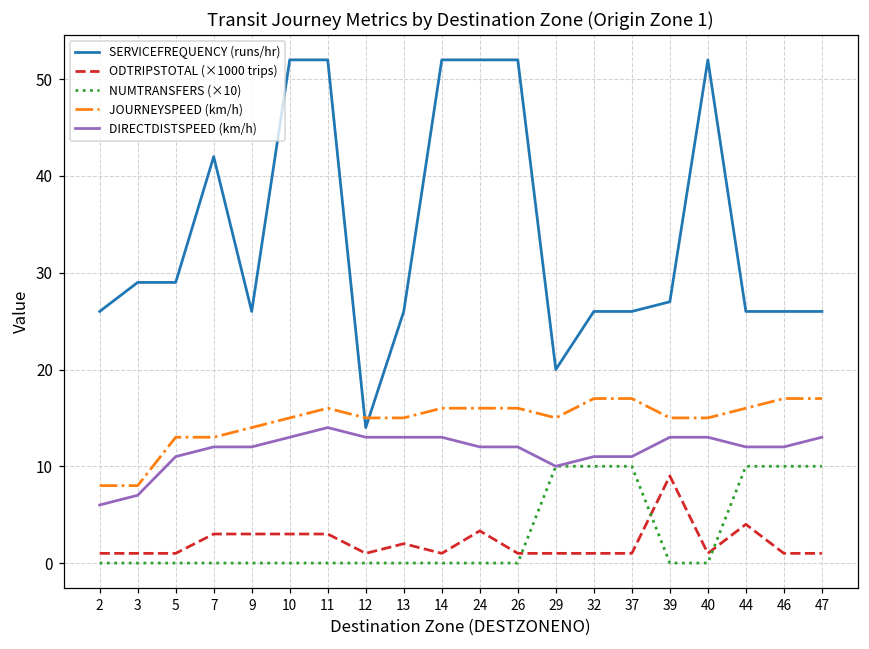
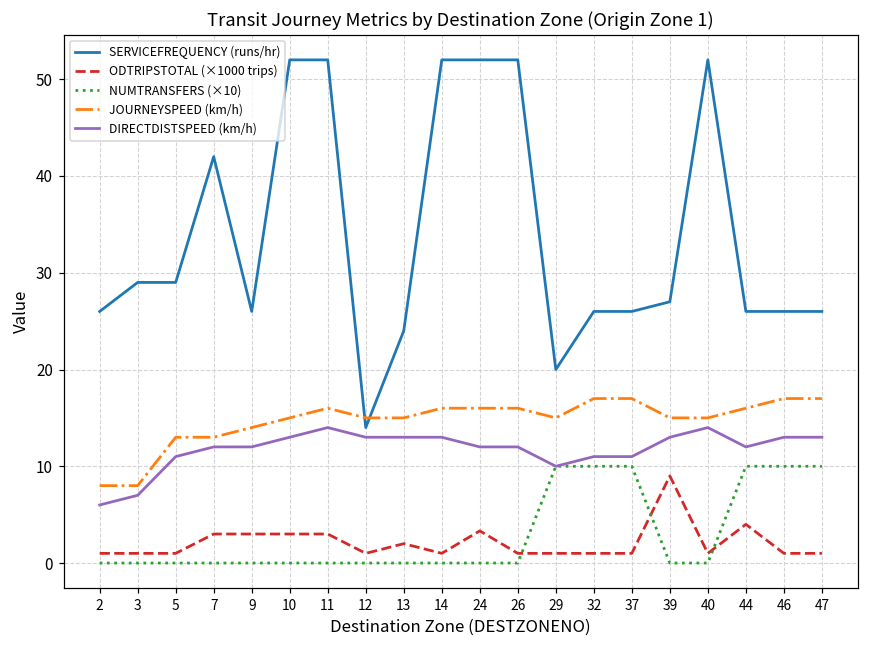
  {
    "SERVICEFREQUENCY (runs/hr)": {
      "2": 26,
      "3": 29,
      "5": 29,
      "7": 42,
      "9": 26,
      "10": 52,
      "11": 52,
      "12": 14,
-     "13": 26,
+     "13": 24,
      "14": 52,
      "24": 52,
      "26": 52,
      "29": 20,
      "32": 26,
      "37": 26,
      "39": 27,
      "40": 52,
      "44": 26,
      "46": 26,
      "47": 26
    },
    "ODTRIPSTOTAL (×1000 trips)": {
      "2": 1,
      "3": 1,
      "5": 1,
      "7": 3,
      "9": 3,
      "10": 3,
      "11": 3,
      "12": 1,
      "13": 2,
      "14": 1,
      "24": 3,
      "26": 1,
      "29": 1,
      "32": 1,
      "37": 1,
      "39": 9,
      "40": 1,
      "44": 4,
      "46": 1,
      "47": 1
    },
    "NUMTRANSFERS (×10)": {
      "2": 0,
      "3": 0,
      "5": 0,
      "7": 0,
      "9": 0,
      "10": 0,
      "11": 0,
      "12": 0,
      "13": 0,
      "14": 0,
      "24": 0,
      "26": 0,
      "32": 10,
      "37": 10,
      "39": 0,
      "40": 0,
      "44": 10,
      "46": 10,
      "47": 10
    },
    "JOURNEYSPEED (km/h)": {
      "2": 8,
      "3": 8,
      "5": 13,
      "7": 13,
      "9": 14,
      "10": 15,
      "11": 16,
      "12": 15,
      "13": 15,
      "14": 16,
      "24": 16,
      "26": 16,
      "29": 15,
      "32": 17,
      "37": 17,
      "39": 15,
      "40": 15,
      "44": 16,
      "46": 17,
      "47": 17
    },
    "DIRECTDISTSPEED (km/h)": {
      "2": 6,
      "3": 7,
      "5": 11,
      "7": 12,
      "9": 12,
      "10": 13,
      "11": 14,
      "12": 13,
      "13": 13,
      "14": 13,
      "24": 12,
      "26": 12,
      "32": 11,
      "37": 11,
      "39": 13,
-     "40": 13,
+     "40": 14,
      "44": 12,
-     "46": 12,
+     "46": 13,
      "47": 13
    }
  }
